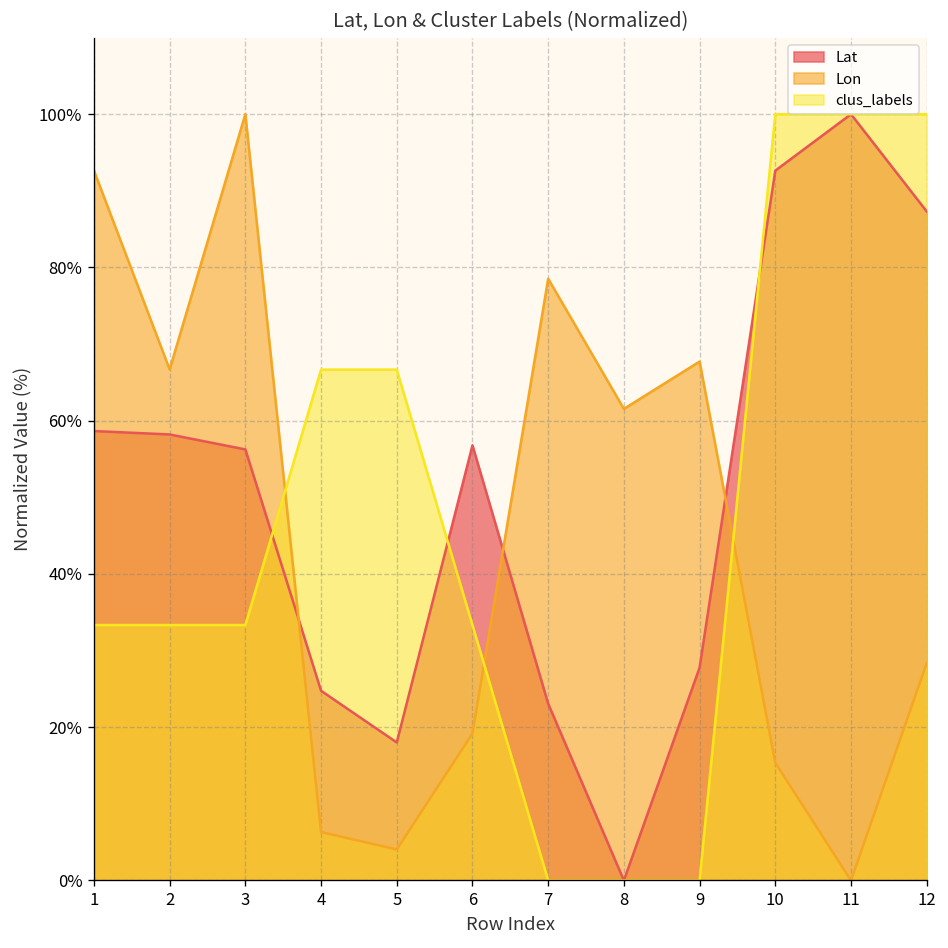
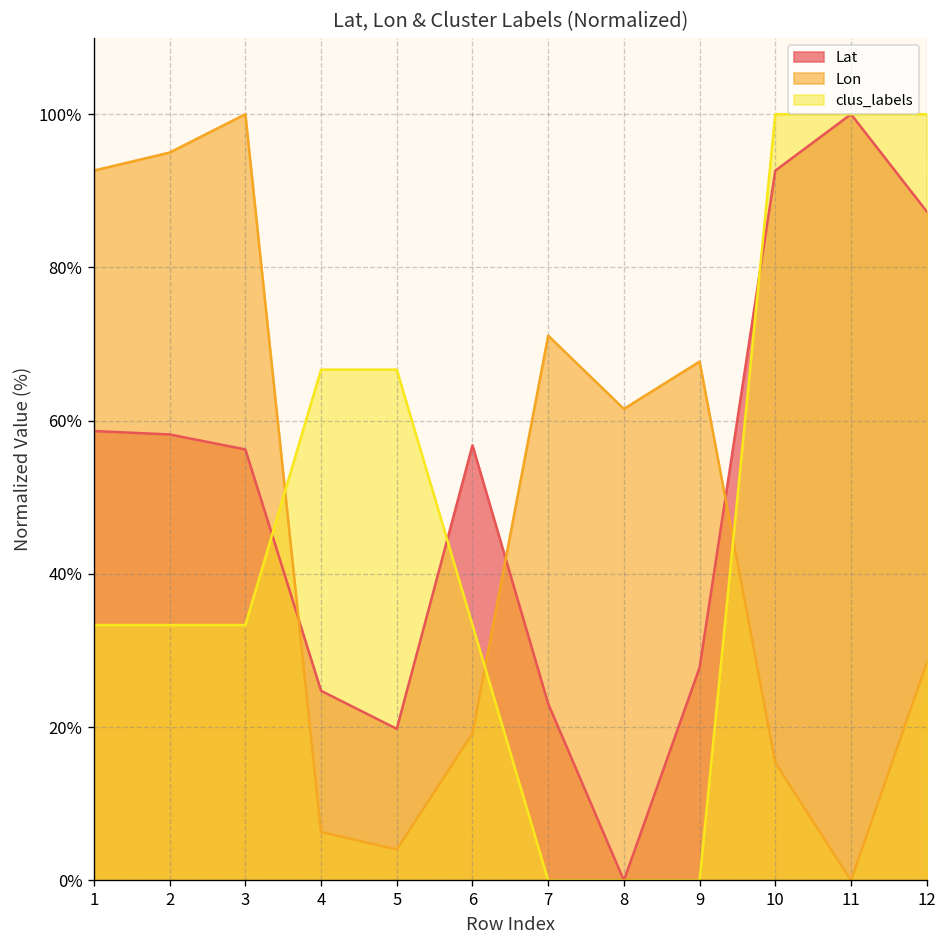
  {
    "Lat": {
      "1": "59%",
      "2": "58%",
      "3": "56%",
      "4": "25%",
-     "5": "18%",
+     "5": "20%",
      "6": "57%",
      "7": "23%",
      "9": "28%",
      "10": "93%",
      "12": "87%"
    },
    "Lon": {
      "1": "93%",
-     "2": "67%",
+     "2": "95%",
      "3": "100%",
      "4": "6%",
      "5": "4%",
      "6": "19%",
-     "7": "79%",
+     "7": "71%",
      "8": "62%",
      "9": "68%",
      "10": "15%",
      "11": "0%",
      "12": "28%"
    },
    "clus_labels": {
      "1": "33%",
      "2": "33%",
      "3": "33%",
      "4": "67%",
      "5": "67%",
      "6": "33%",
      "7": "0%",
      "9": "0%",
      "10": "100%",
      "12": "100%"
    }
  }
